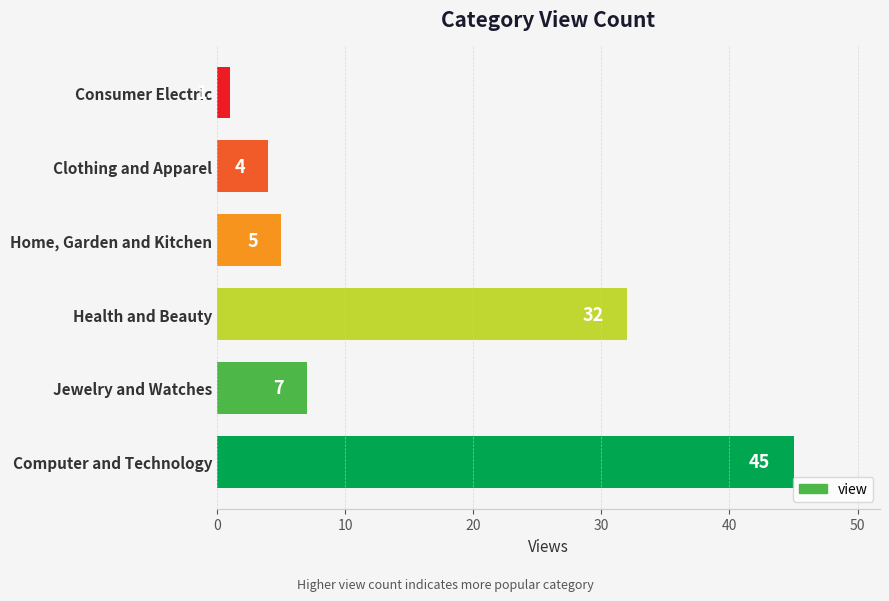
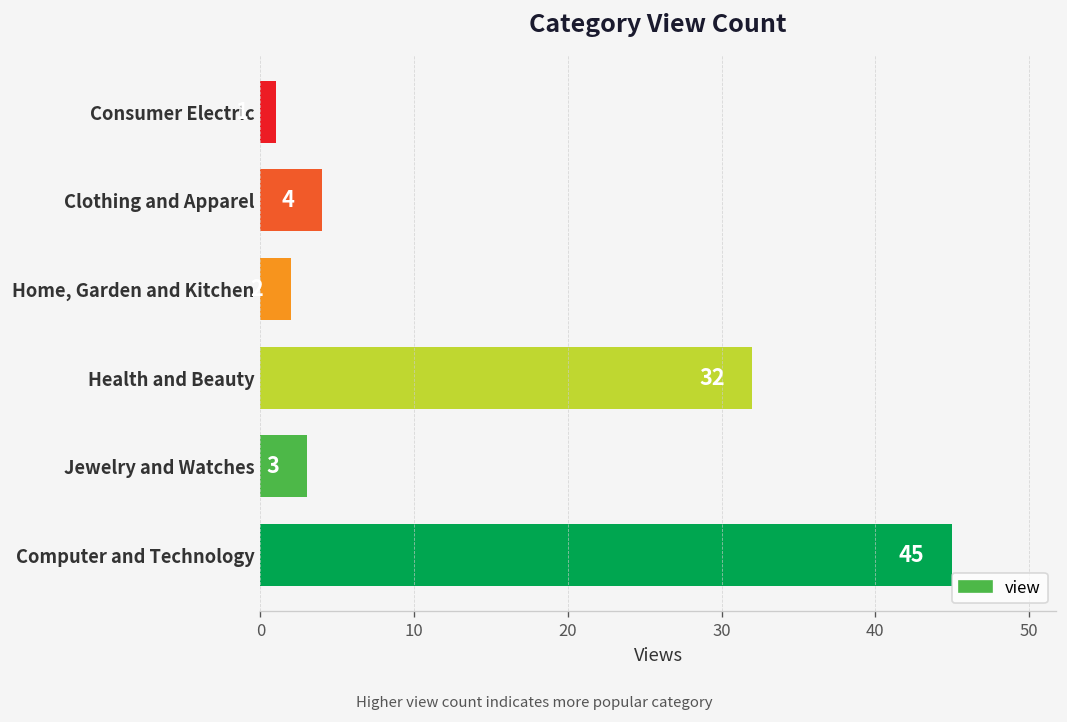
  {
    "Clothing and Apparel": 4,
-   "Home, Garden and Kitchen": 5,
+   "Home, Garden and Kitchen": 2,
    "Health and Beauty": 32,
-   "Jewelry and Watches": 7,
+   "Jewelry and Watches": 3,
    "Computer and Technology": 45
  }
